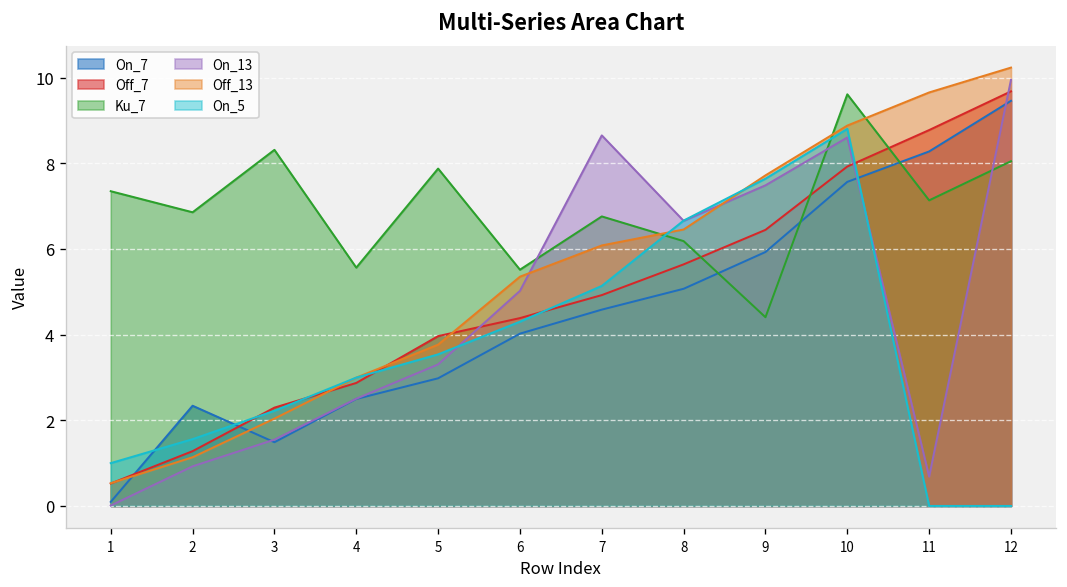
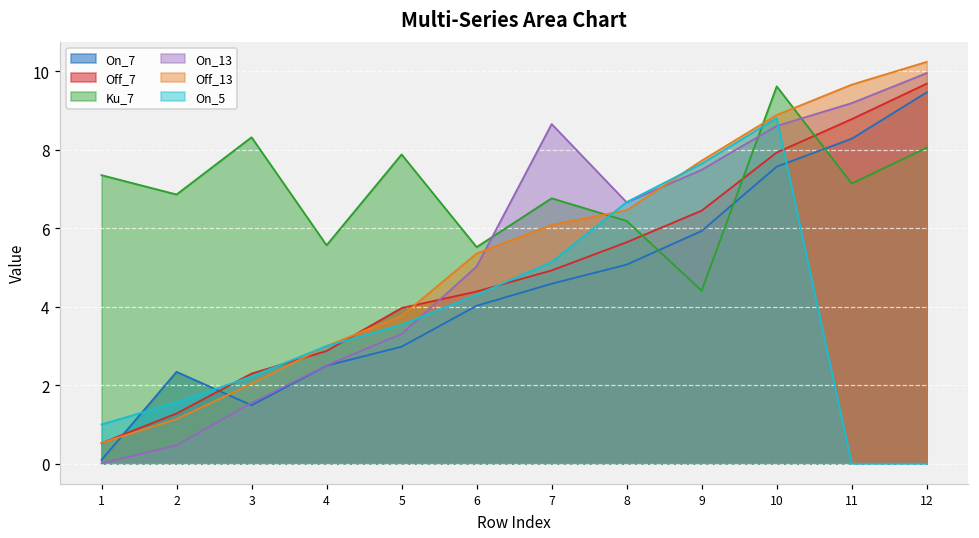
  {
    "On_7": {
      "1": 0.1,
      "2": 2.3,
      "5": 3.0,
      "6": 4.0,
      "7": 4.6,
      "8": 5.1,
      "9": 5.9,
      "10": 7.6,
      "11": 8.3,
      "12": 9.5
    },
    "Off_7": {
      "2": 1.3,
      "3": 2.3,
      "4": 2.9,
      "5": 4.0,
      "6": 4.4,
      "7": 4.9,
      "8": 5.6,
      "9": 6.4,
      "10": 7.9,
      "11": 8.8,
      "12": 9.7
    },
    "Ku_7": {
      "1": 7.3,
      "2": 6.9,
      "3": 8.3,
      "4": 5.6,
      "5": 7.9,
      "6": 5.5,
      "7": 6.8,
      "8": 6.2,
      "9": 4.4,
      "10": 9.6,
      "11": 7.1,
      "12": 8.0
    },
    "On_13": {
      "1": 0.0,
-     "2": 0.9,
+     "2": 0.5,
      "5": 3.3,
      "6": 5.0,
      "7": 8.7,
      "9": 7.5,
      "10": 8.6,
-     "11": 0.7,
+     "11": 9.2,
      "12": 9.9
    },
    "Off_13": {
      "2": 1.1,
      "3": 2.0,
      "5": 3.8,
      "6": 5.4,
      "7": 6.1,
      "8": 6.5,
      "9": 7.7,
      "10": 8.9,
      "11": 9.7,
      "12": 10.2
    },
    "On_5": {
      "1": 1.0,
      "2": 1.6,
      "3": 2.2,
      "5": 3.5,
      "6": 4.3,
      "7": 5.1,
      "9": 7.6,
      "10": 8.8,
      "11": 0.0,
      "12": 0.0
    }
  }
